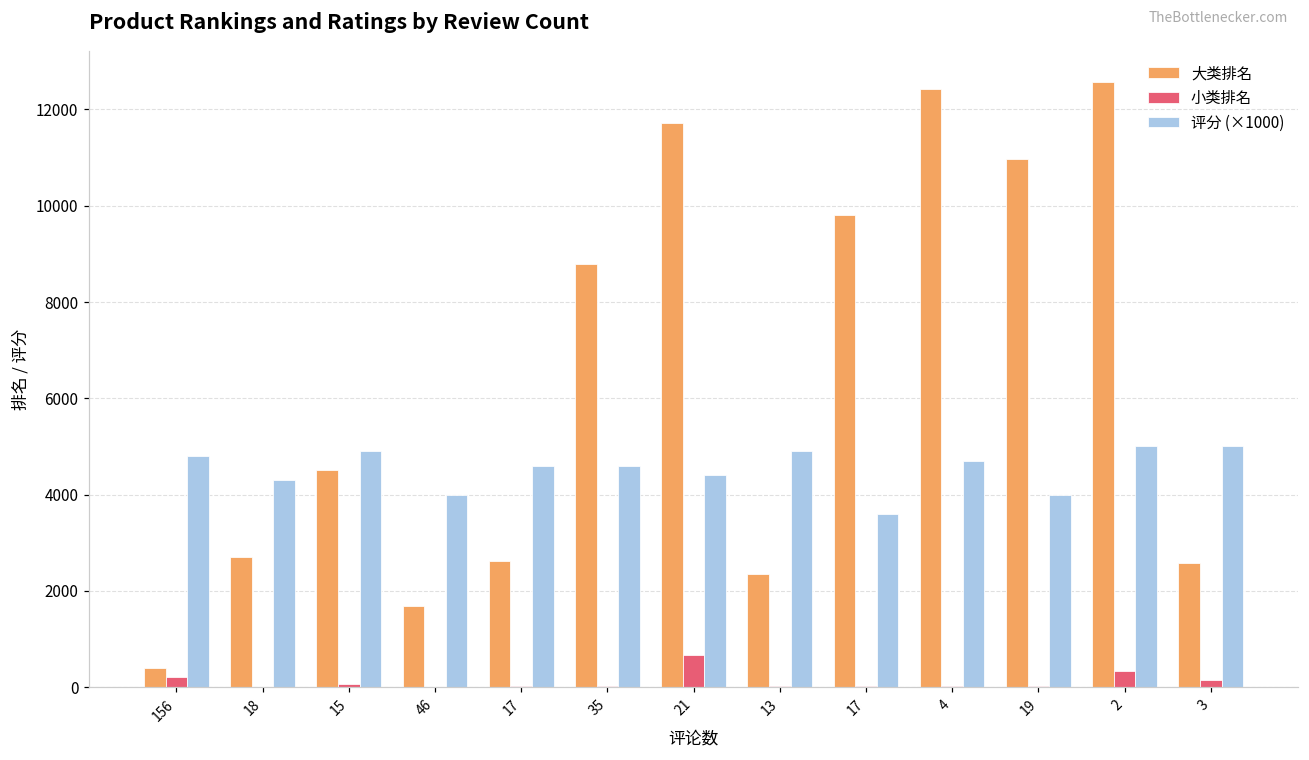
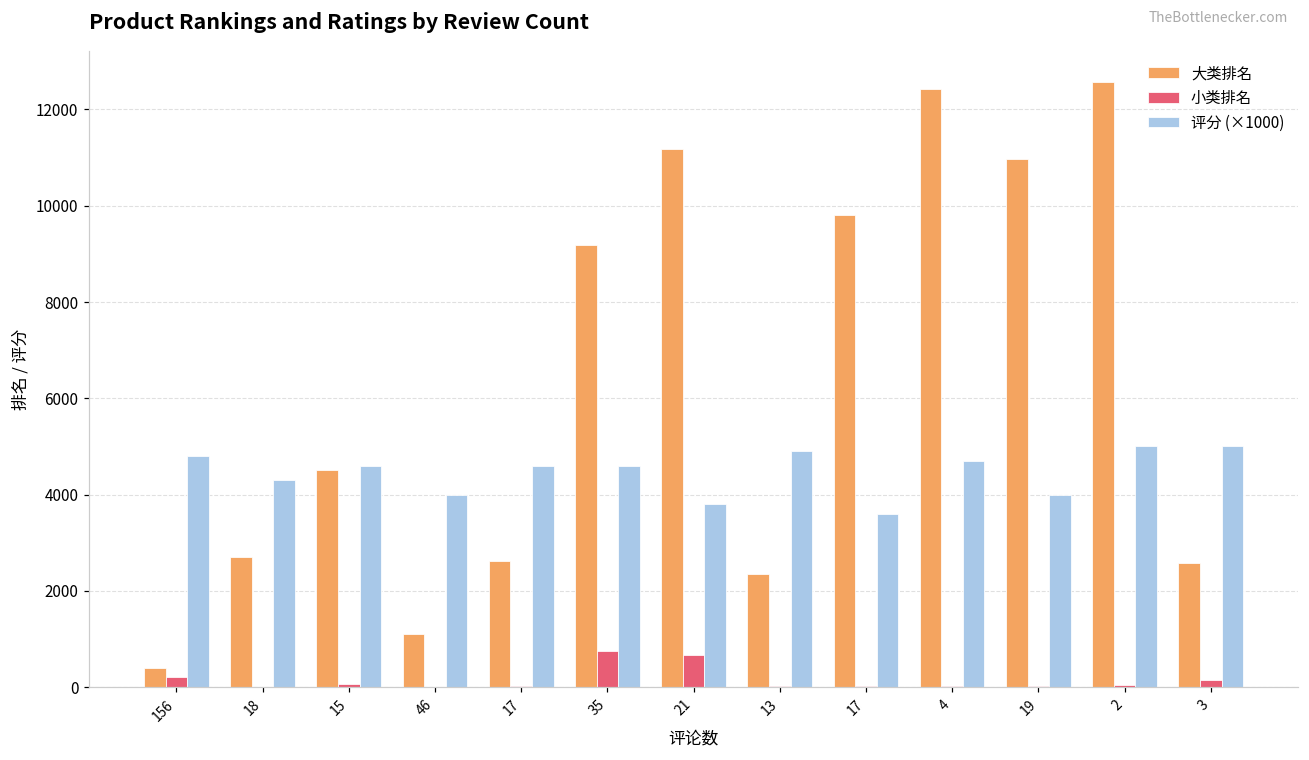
  {
    "大类排名": {
      "156": 400,
      "18": 2700,
      "15": 4500,
-     "46": 1700,
-     "35": 8800,
-     "21": 11700,
+     "46": 1100,
+     "35": 9200,
+     "21": 11200,
      "13": 2300,
      "4": 12400,
      "19": 11000,
      "2": 12600,
      "3": 2600
    },
    "小类排名": {
      "156": 200,
      "15": 100,
-     "35": 0,
+     "35": 800,
      "21": 700,
-     "2": 300,
+     "2": 0,
      "3": 200
    },
    "评分 (×1000)": {
      "156": 4800,
      "18": 4300,
-     "15": 4900,
+     "15": 4600,
      "46": 4000,
      "35": 4600,
-     "21": 4400,
+     "21": 3800,
      "13": 4900,
      "4": 4700,
      "19": 4000,
      "2": 5000,
      "3": 5000
    }
  }
